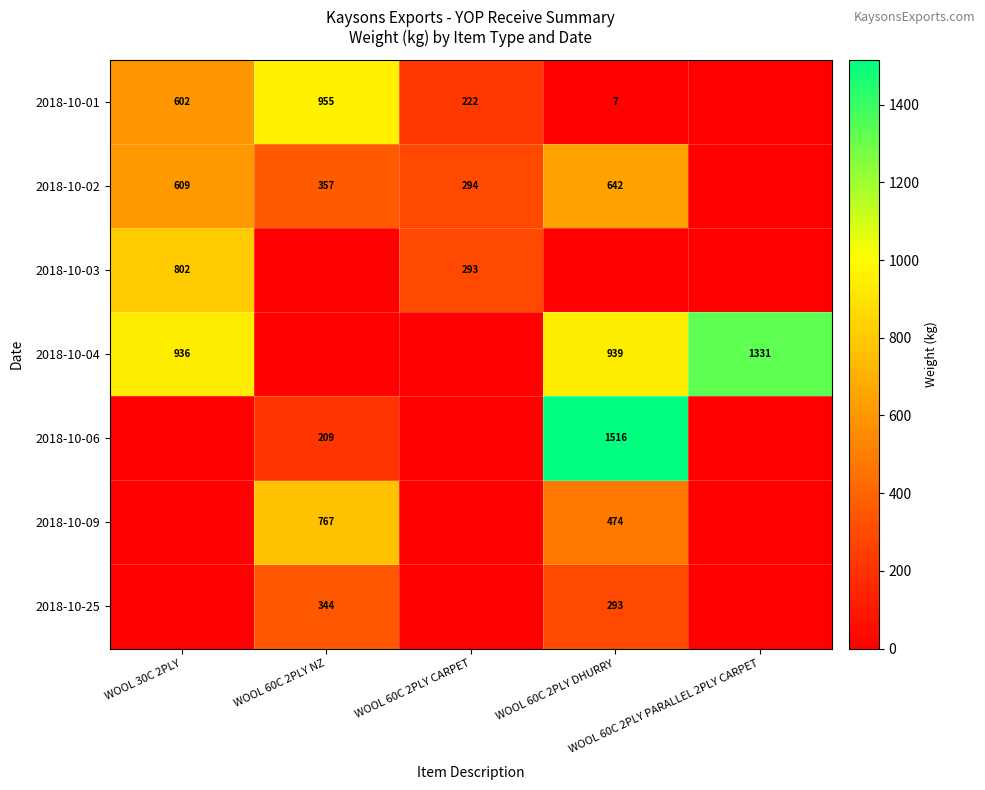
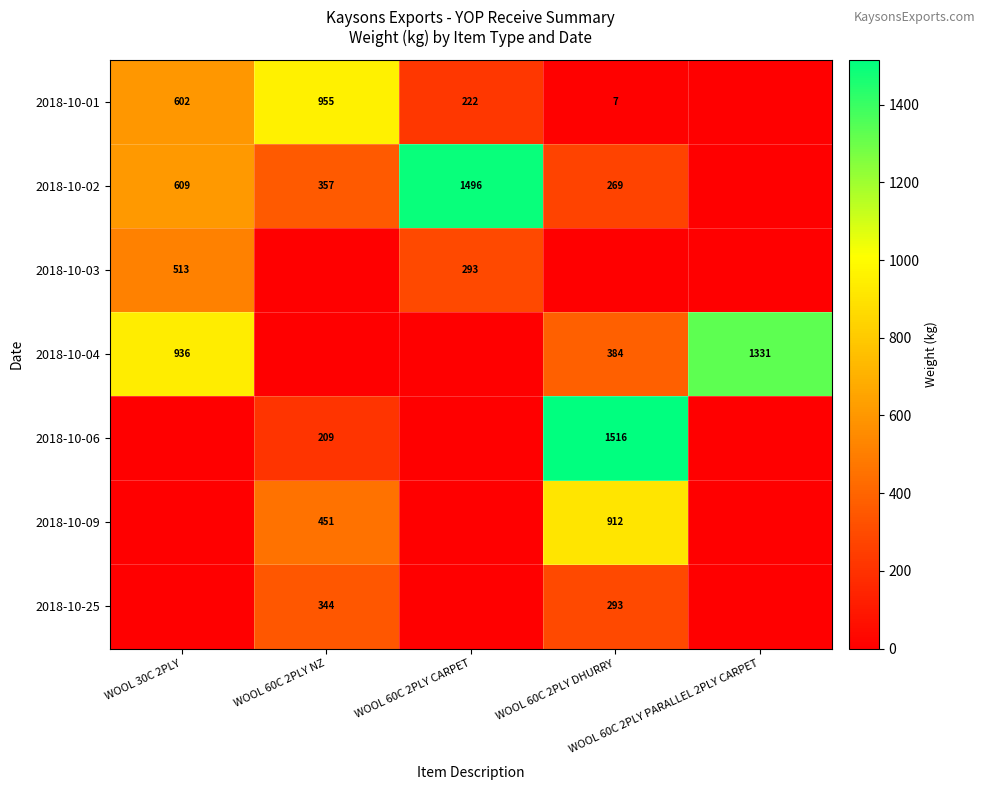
  {
    "2018-10-01": {
      "WOOL 30C 2PLY": 602,
      "WOOL 60C 2PLY NZ": 955,
      "WOOL 60C 2PLY CARPET": 222,
      "WOOL 60C 2PLY DHURRY": 7
    },
    "2018-10-02": {
      "WOOL 30C 2PLY": 609,
      "WOOL 60C 2PLY NZ": 357,
-     "WOOL 60C 2PLY CARPET": 294,
-     "WOOL 60C 2PLY DHURRY": 642
+     "WOOL 60C 2PLY CARPET": 1496,
+     "WOOL 60C 2PLY DHURRY": 269
    },
    "2018-10-03": {
-     "WOOL 30C 2PLY": 802,
+     "WOOL 30C 2PLY": 513,
      "WOOL 60C 2PLY CARPET": 293
    },
    "2018-10-04": {
      "WOOL 30C 2PLY": 936,
-     "WOOL 60C 2PLY DHURRY": 939,
+     "WOOL 60C 2PLY DHURRY": 384,
      "WOOL 60C 2PLY PARALLEL 2PLY CARPET": 1331
    },
    "2018-10-06": {
      "WOOL 60C 2PLY NZ": 209,
      "WOOL 60C 2PLY DHURRY": 1516
    },
    "2018-10-09": {
-     "WOOL 60C 2PLY NZ": 767,
-     "WOOL 60C 2PLY DHURRY": 474
+     "WOOL 60C 2PLY NZ": 451,
+     "WOOL 60C 2PLY DHURRY": 912
    },
    "2018-10-25": {
      "WOOL 60C 2PLY NZ": 344,
      "WOOL 60C 2PLY DHURRY": 293
    }
  }
